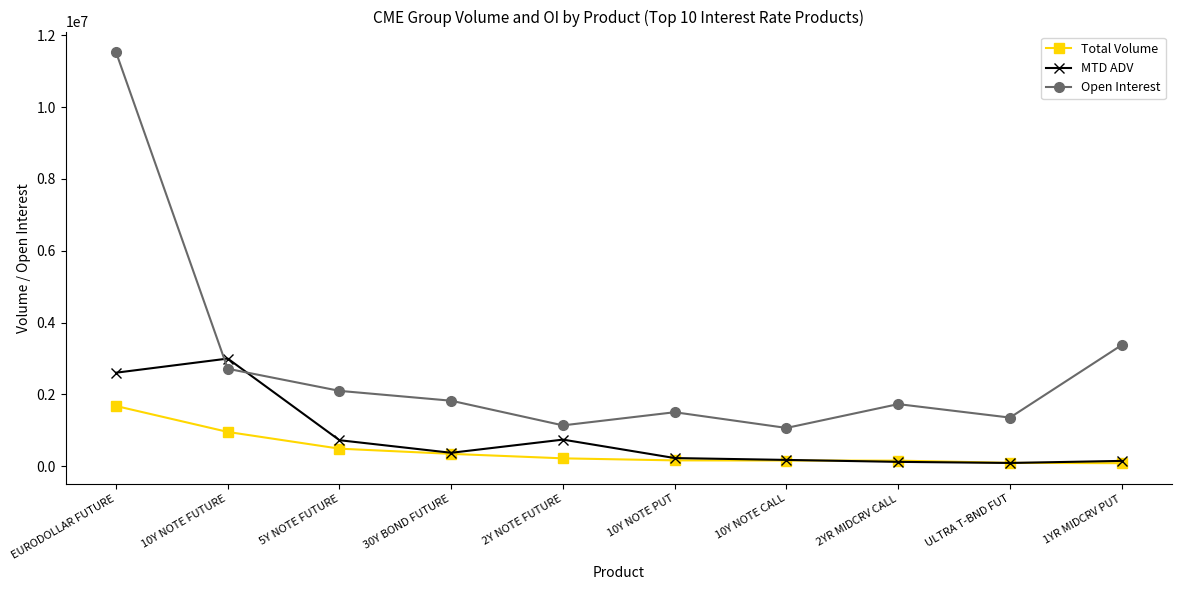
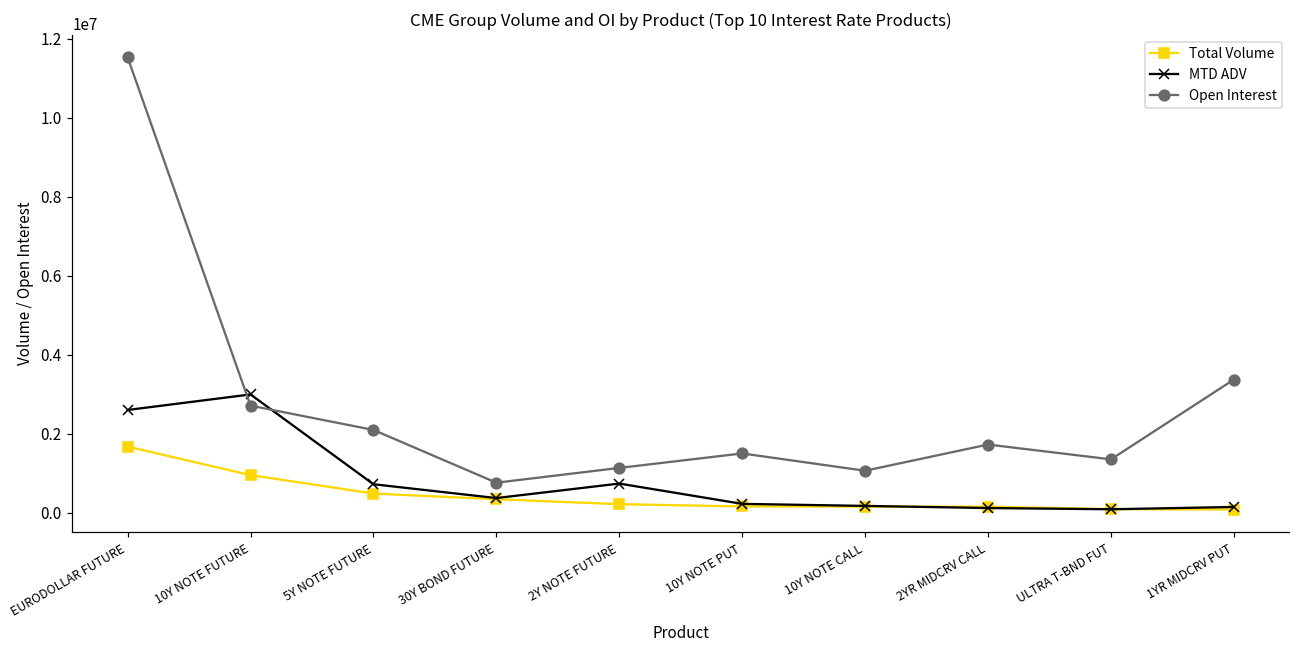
  {
    "Total Volume": {
      "EURODOLLAR FUTURE": 1700000,
      "10Y NOTE FUTURE": 1000000,
      "5Y NOTE FUTURE": 500000,
      "2Y NOTE FUTURE": 200000
    },
    "MTD ADV": {
      "EURODOLLAR FUTURE": 2600000,
      "10Y NOTE FUTURE": 3000000,
      "5Y NOTE FUTURE": 700000,
      "2Y NOTE FUTURE": 700000
    },
    "Open Interest": {
      "EURODOLLAR FUTURE": 11500000,
      "10Y NOTE FUTURE": 2700000,
      "5Y NOTE FUTURE": 2100000,
-     "30Y BOND FUTURE": 1800000,
+     "30Y BOND FUTURE": 800000,
      "2Y NOTE FUTURE": 1100000,
      "10Y NOTE PUT": 1500000,
      "10Y NOTE CALL": 1100000,
      "2YR MIDCRV CALL": 1700000,
      "ULTRA T-BND FUT": 1400000,
      "1YR MIDCRV PUT": 3400000
    }
  }
